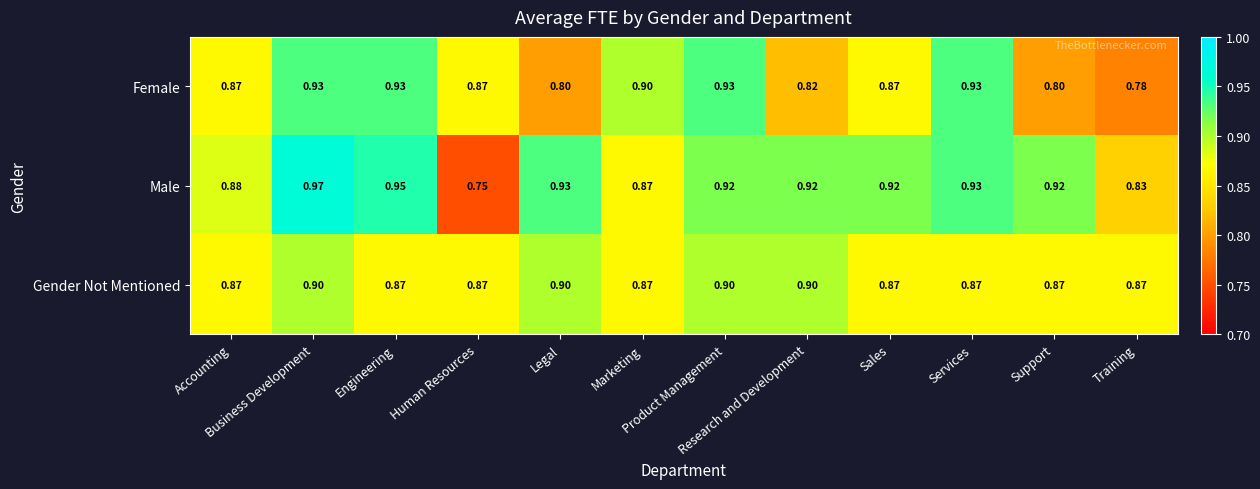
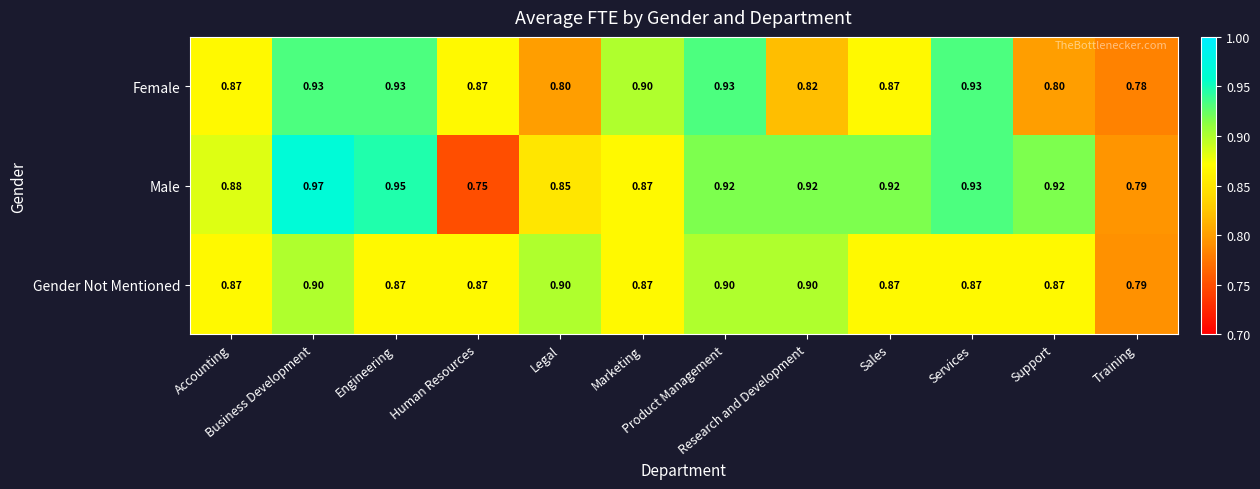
  {
    "Female": {
      "Accounting": 0.87,
      "Business Development": 0.93,
      "Engineering": 0.93,
      "Human Resources": 0.87,
      "Legal": 0.80,
      "Marketing": 0.90,
      "Product Management": 0.93,
      "Research and Development": 0.82,
      "Sales": 0.87,
      "Services": 0.93,
      "Support": 0.80
    },
    "Male": {
      "Accounting": 0.88,
      "Business Development": 0.97,
      "Engineering": 0.95,
      "Human Resources": 0.75,
-     "Legal": 0.93,
+     "Legal": 0.85,
      "Marketing": 0.87,
      "Product Management": 0.92,
      "Research and Development": 0.92,
      "Sales": 0.92,
      "Services": 0.93,
      "Support": 0.92,
-     "Training": 0.83
+     "Training": 0.79
    },
    "Gender Not Mentioned": {
      "Accounting": 0.87,
      "Business Development": 0.90,
      "Engineering": 0.87,
      "Human Resources": 0.87,
      "Legal": 0.90,
      "Marketing": 0.87,
      "Product Management": 0.90,
      "Research and Development": 0.90,
      "Sales": 0.87,
      "Services": 0.87,
      "Support": 0.87,
-     "Training": 0.87
+     "Training": 0.79
    }
  }
